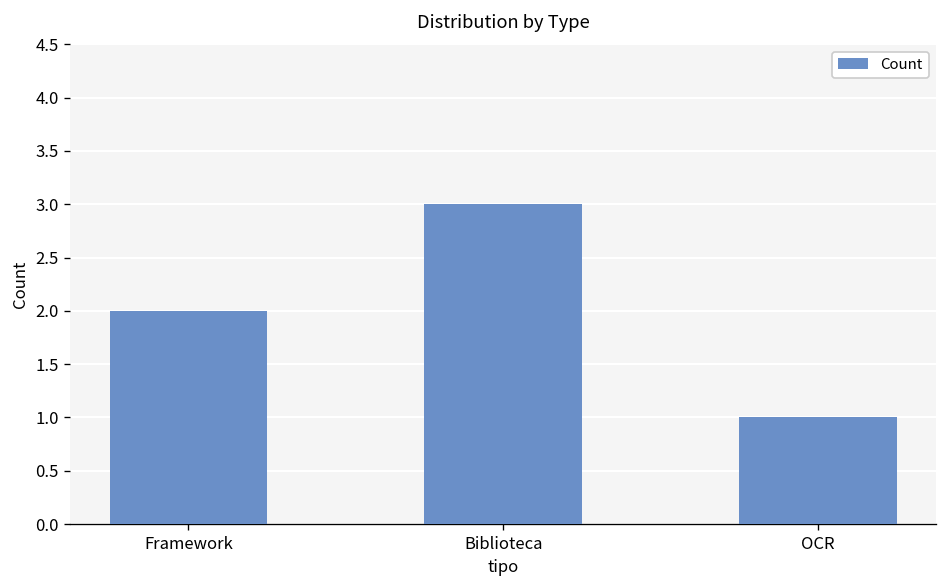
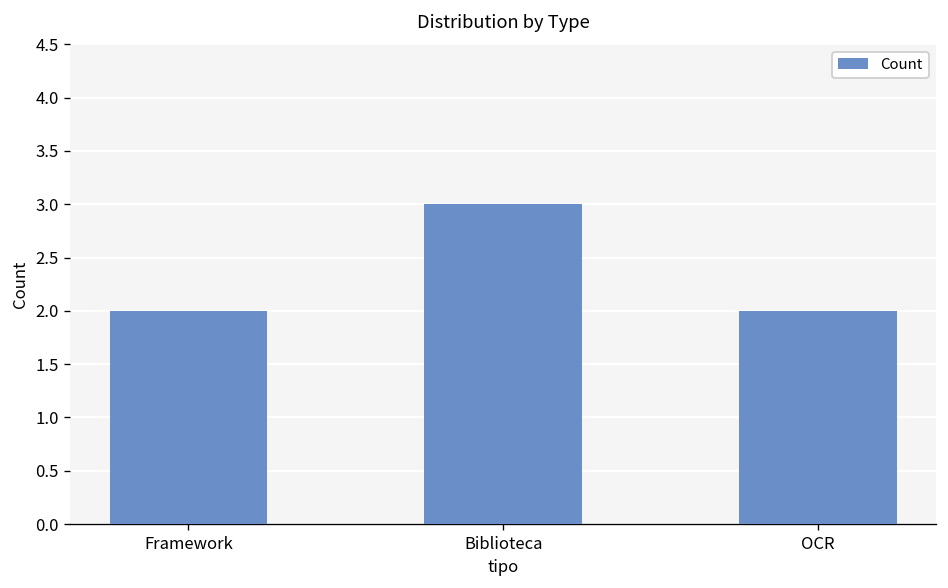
  {
    "Framework": 2,
    "Biblioteca": 3,
-   "OCR": 1
+   "OCR": 2
  }
